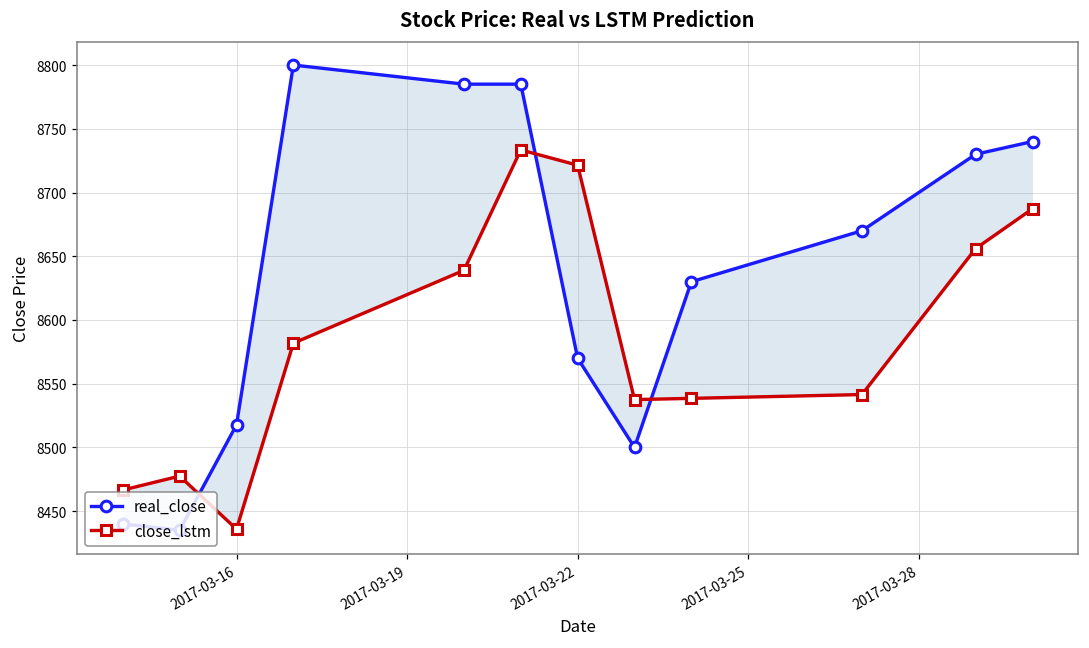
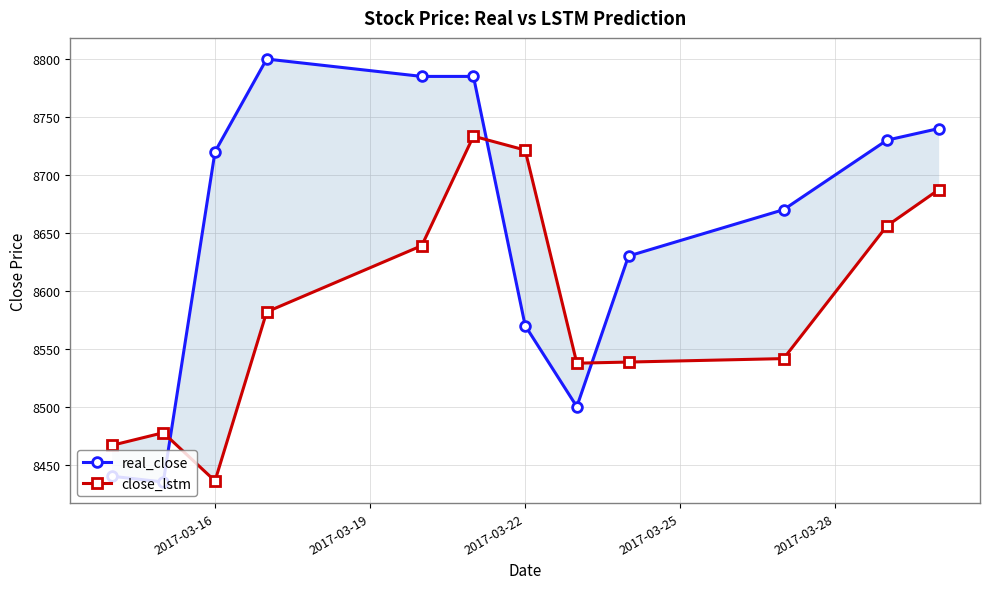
  {
    "real_close": {
-     "2017-03-16": 8518,
+     "2017-03-16": 8720,
      "2017-03-22": 8570
    },
    "close_lstm": {
      "2017-03-16": 8436
    }
  }
